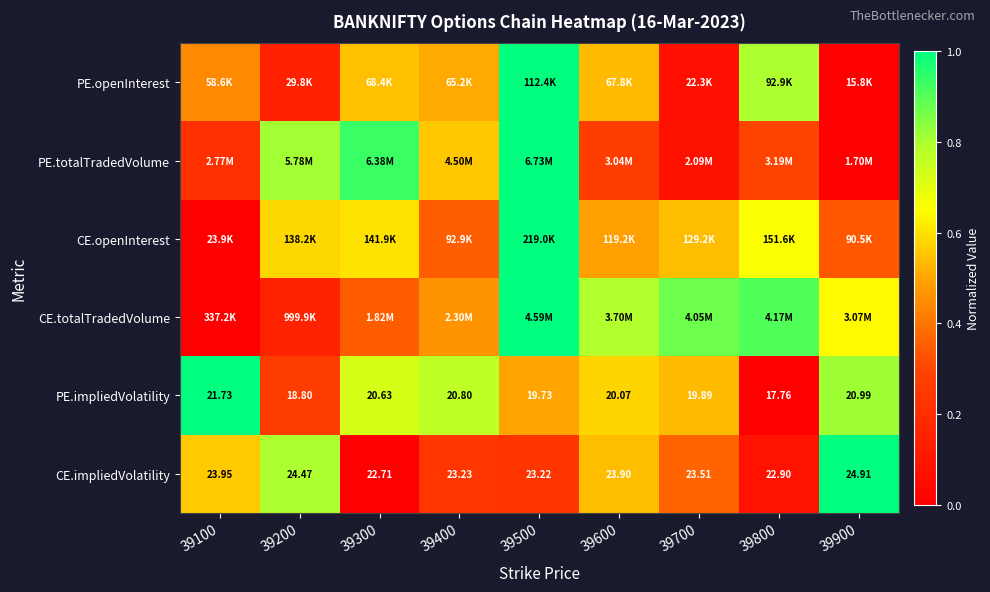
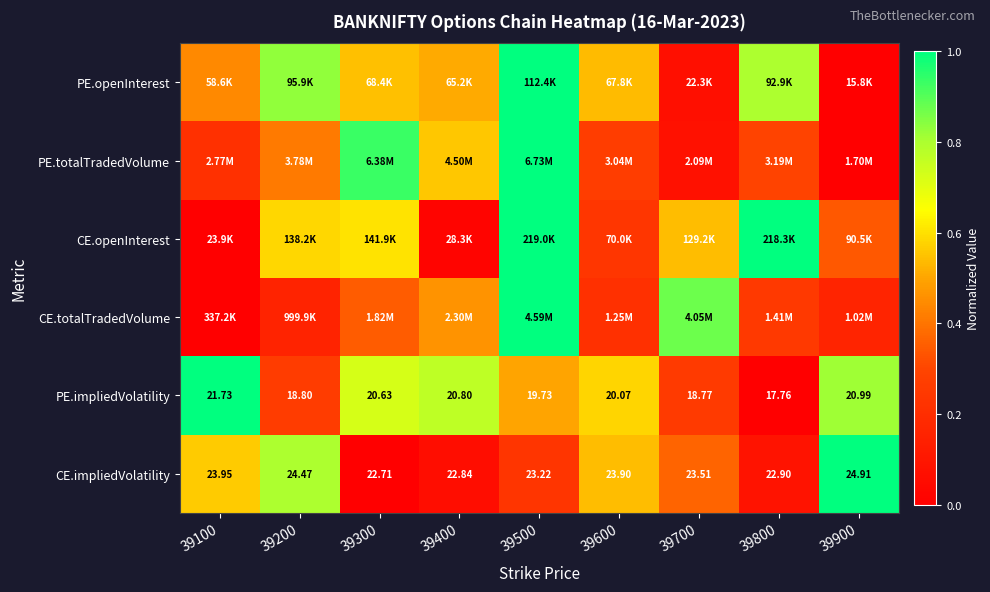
  {
    "PE.openInterest": {
      "39100": "58.6K",
-     "39200": "29.8K",
+     "39200": "95.9K",
      "39300": "68.4K",
      "39400": "65.2K",
      "39500": "112.4K",
      "39600": "67.8K",
      "39700": "22.3K",
      "39800": "92.9K",
      "39900": "15.8K"
    },
    "PE.totalTradedVolume": {
      "39100": "2.77M",
-     "39200": "5.78M",
+     "39200": "3.78M",
      "39300": "6.38M",
      "39400": "4.50M",
      "39500": "6.73M",
      "39600": "3.04M",
      "39700": "2.09M",
      "39800": "3.19M",
      "39900": "1.70M"
    },
    "CE.openInterest": {
      "39100": "23.9K",
      "39200": "138.2K",
      "39300": "141.9K",
-     "39400": "92.9K",
+     "39400": "28.3K",
      "39500": "219.0K",
-     "39600": "119.2K",
+     "39600": "70.0K",
      "39700": "129.2K",
-     "39800": "151.6K",
+     "39800": "218.3K",
      "39900": "90.5K"
    },
    "CE.totalTradedVolume": {
      "39100": "337.2K",
      "39200": "999.9K",
      "39300": "1.82M",
      "39400": "2.30M",
      "39500": "4.59M",
-     "39600": "3.70M",
+     "39600": "1.25M",
      "39700": "4.05M",
-     "39800": "4.17M",
-     "39900": "3.07M"
+     "39800": "1.41M",
+     "39900": "1.02M"
    },
    "PE.impliedVolatility": {
      "39100": "21.73",
      "39200": "18.80",
      "39300": "20.63",
      "39400": "20.80",
      "39500": "19.73",
      "39600": "20.07",
-     "39700": "19.89",
+     "39700": "18.77",
      "39800": "17.76",
      "39900": "20.99"
    },
    "CE.impliedVolatility": {
      "39100": "23.95",
      "39200": "24.47",
      "39300": "22.71",
-     "39400": "23.23",
+     "39400": "22.84",
      "39500": "23.22",
      "39600": "23.90",
      "39700": "23.51",
      "39800": "22.90",
      "39900": "24.91"
    }
  }
